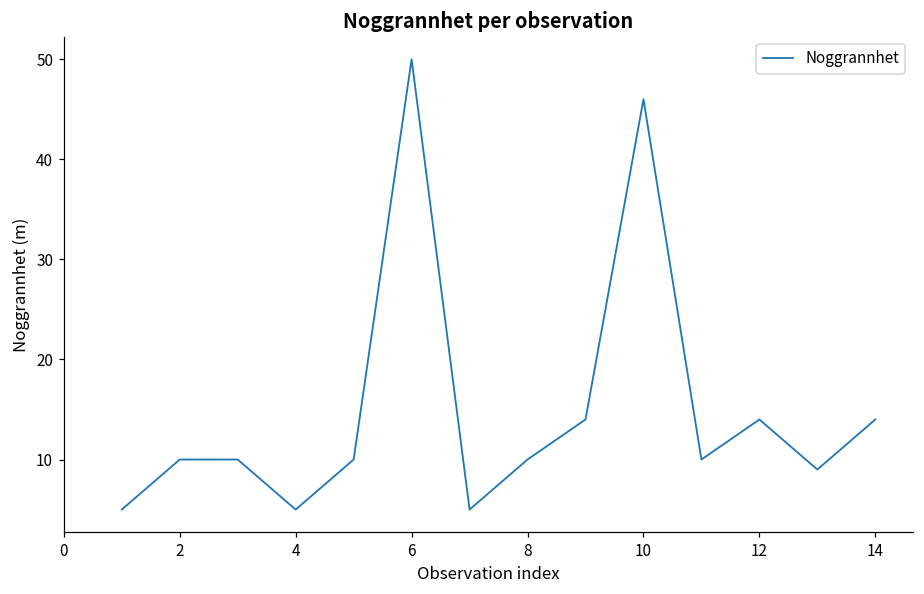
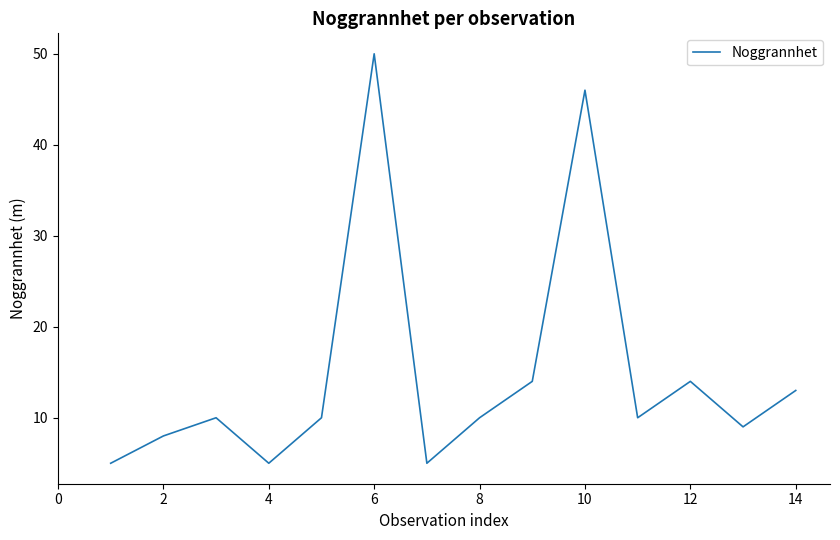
  {
-   "2": 10,
+   "2": 8,
    "4": 5,
    "6": 50,
    "8": 10,
    "10": 46,
    "12": 14,
-   "14": 14
+   "14": 13
  }
